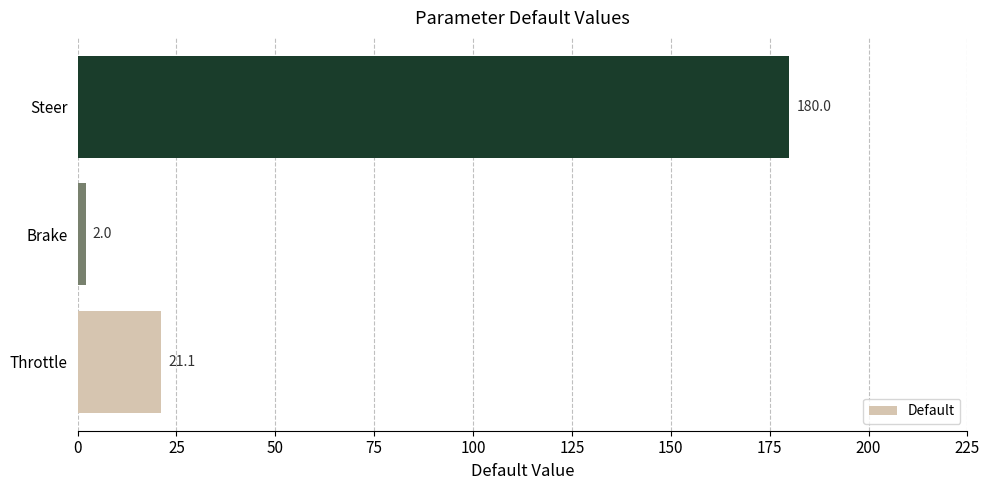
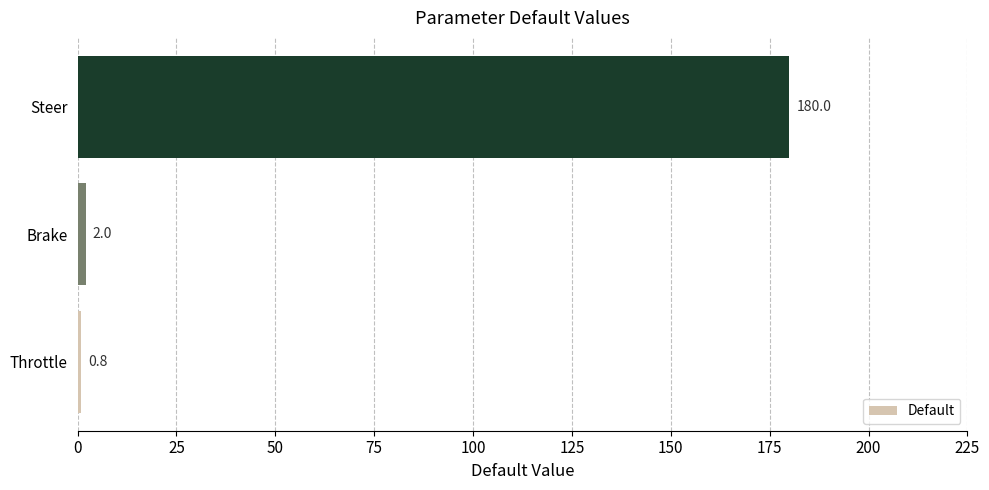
  {
    "Steer": 180.0,
    "Brake": 2.0,
-   "Throttle": 21.1
+   "Throttle": 0.8
  }
